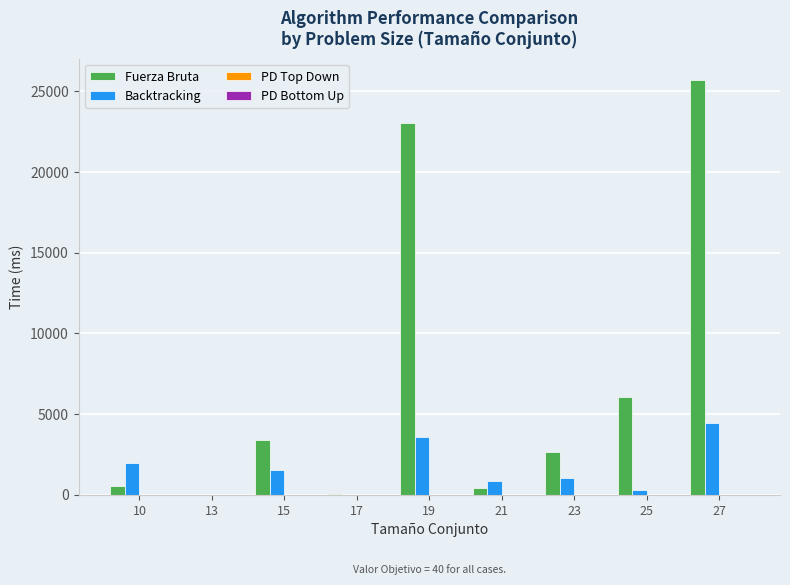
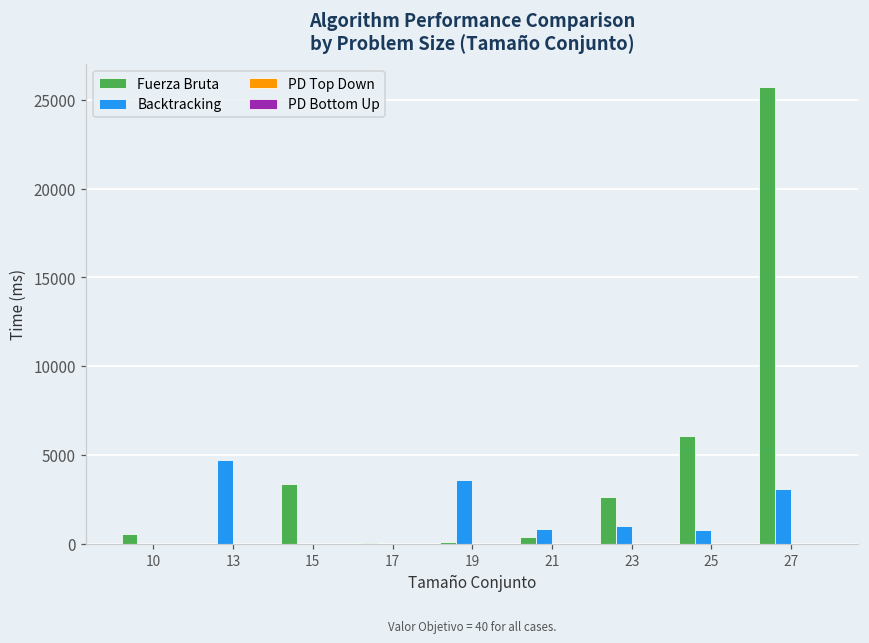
  {
    "Fuerza Bruta": {
      "10": 600,
      "15": 3400,
-     "19": 23000,
+     "19": 100,
      "21": 400,
      "23": 2600,
      "25": 6100,
      "27": 25700
    },
    "Backtracking": {
-     "10": 1900,
-     "13": 0,
-     "15": 1500,
+     "10": 0,
+     "13": 4700,
+     "15": 0,
      "19": 3600,
      "21": 800,
      "23": 1000,
-     "25": 300,
-     "27": 4500
+     "25": 800,
+     "27": 3100
    },
    "PD Top Down": {
      "10": 0,
      "13": 0,
      "15": 0,
      "17": 0,
      "19": 0,
      "21": 0,
      "23": 0,
      "25": 0,
      "27": 0
    },
    "PD Bottom Up": {
      "10": 0,
      "13": 0,
      "15": 0,
      "17": 0,
      "19": 0,
      "21": 0,
      "23": 0,
      "25": 0,
      "27": 0
    }
  }
